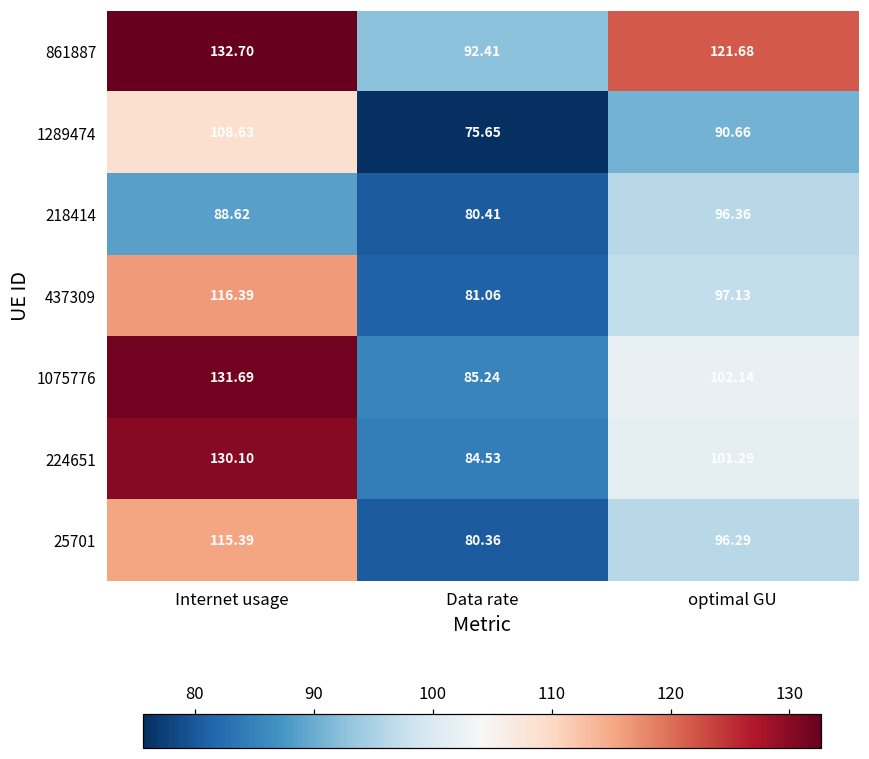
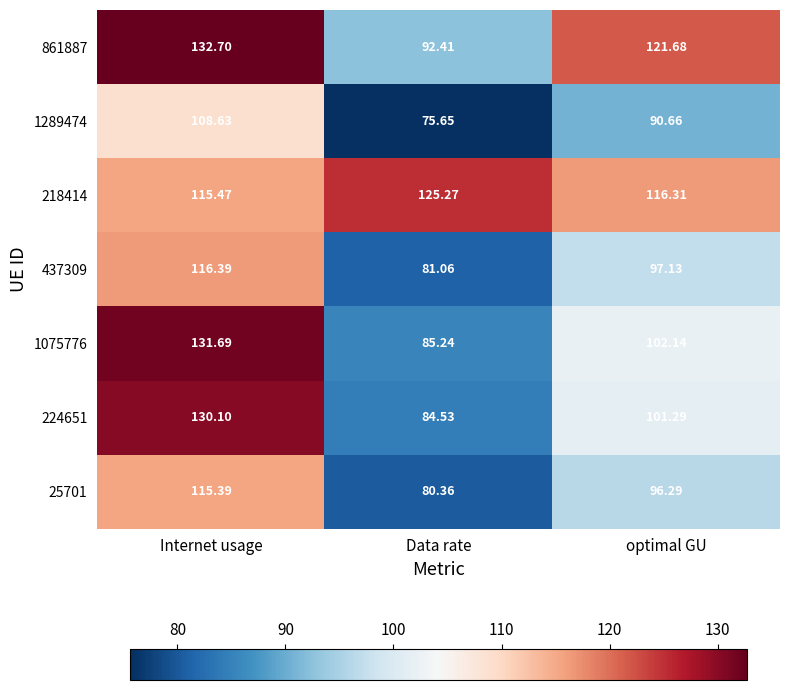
  {
    "861887": {
      "Internet usage": 132.70,
      "Data rate": 92.41,
      "optimal GU": 121.68
    },
    "1289474": {
      "Data rate": 75.65,
      "optimal GU": 90.66
    },
    "218414": {
-     "Internet usage": 88.62,
-     "Data rate": 80.41,
-     "optimal GU": 96.36
+     "Internet usage": 115.47,
+     "Data rate": 125.27,
+     "optimal GU": 116.31
    },
    "437309": {
      "Internet usage": 116.39,
      "Data rate": 81.06,
      "optimal GU": 97.13
    },
    "1075776": {
      "Internet usage": 131.69,
      "Data rate": 85.24
    },
    "224651": {
      "Internet usage": 130.10,
      "Data rate": 84.53
    },
    "25701": {
      "Internet usage": 115.39,
      "Data rate": 80.36,
      "optimal GU": 96.29
    }
  }
